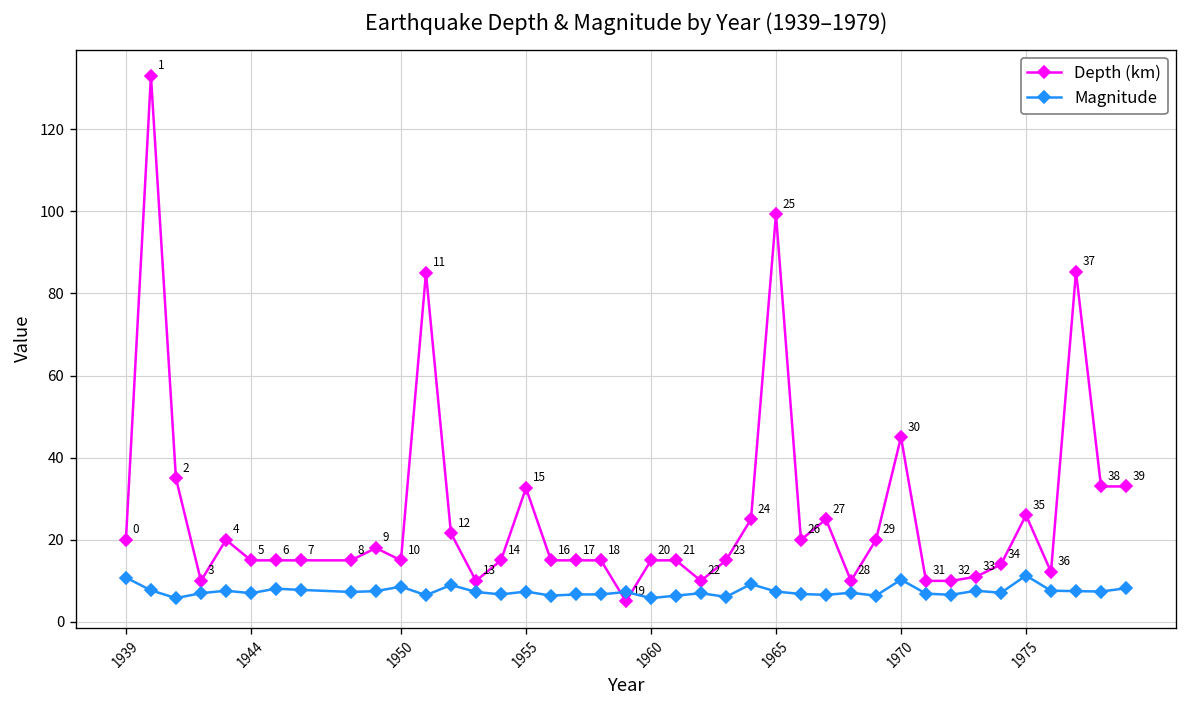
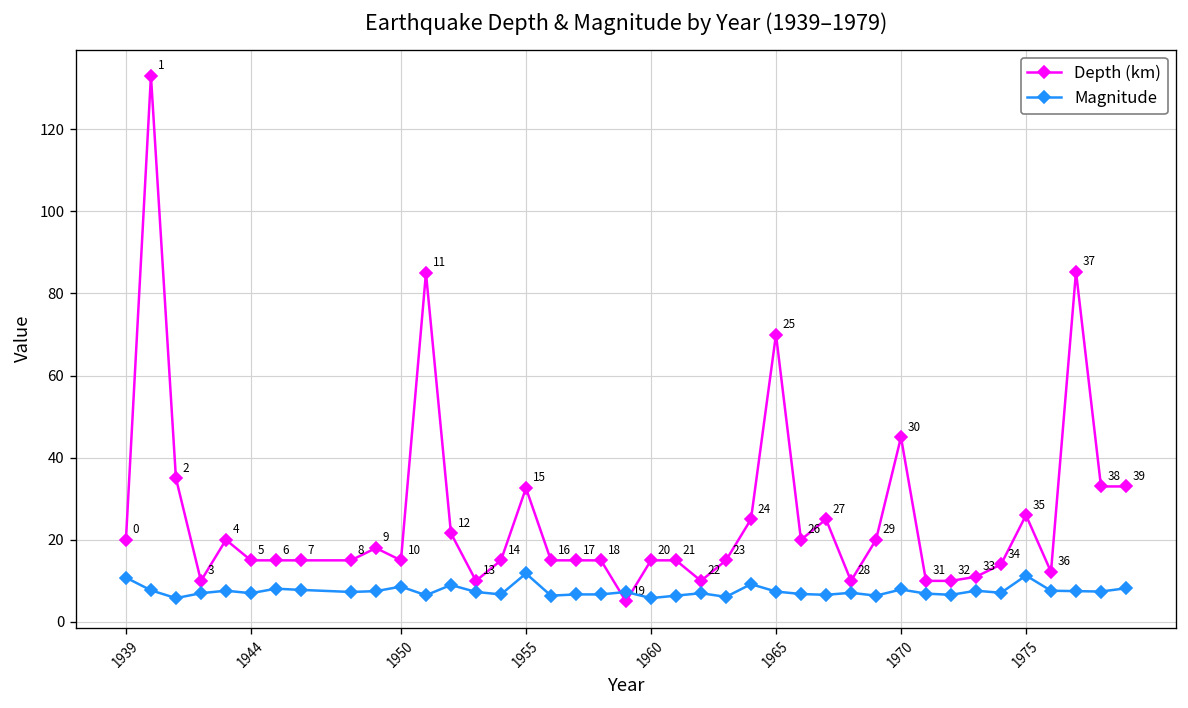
  {
    "Depth (km)": {
      "1960": 15,
-     "1965": 99
+     "1965": 70
    },
    "Magnitude": {
      "1939": 11,
      "1944": 7,
      "1950": 9,
-     "1955": 7,
+     "1955": 12,
      "1965": 7,
-     "1970": 10,
+     "1970": 8,
      "1975": 11
    }
  }
